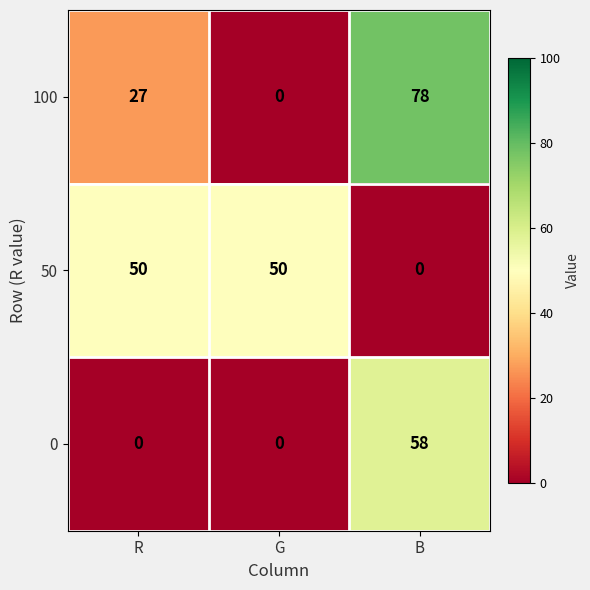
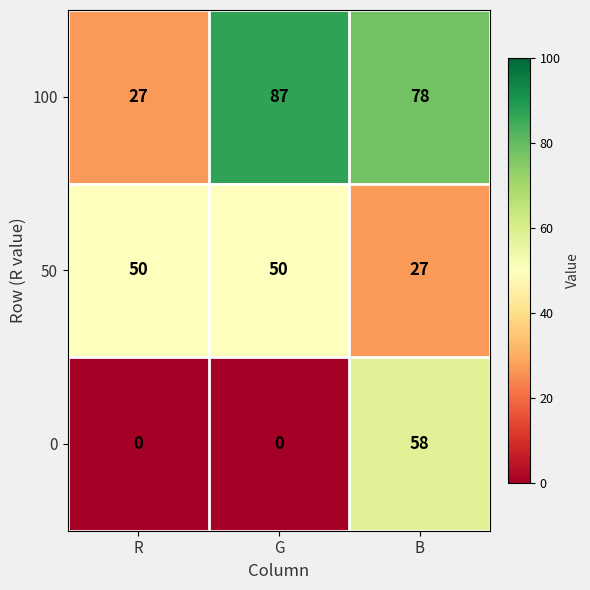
  {
    "100": {
      "R": 27,
-     "G": 0,
+     "G": 87,
      "B": 78
    },
    "50": {
      "R": 50,
      "G": 50,
-     "B": 0
+     "B": 27
    },
    "0": {
      "R": 0,
      "G": 0,
      "B": 58
    }
  }
